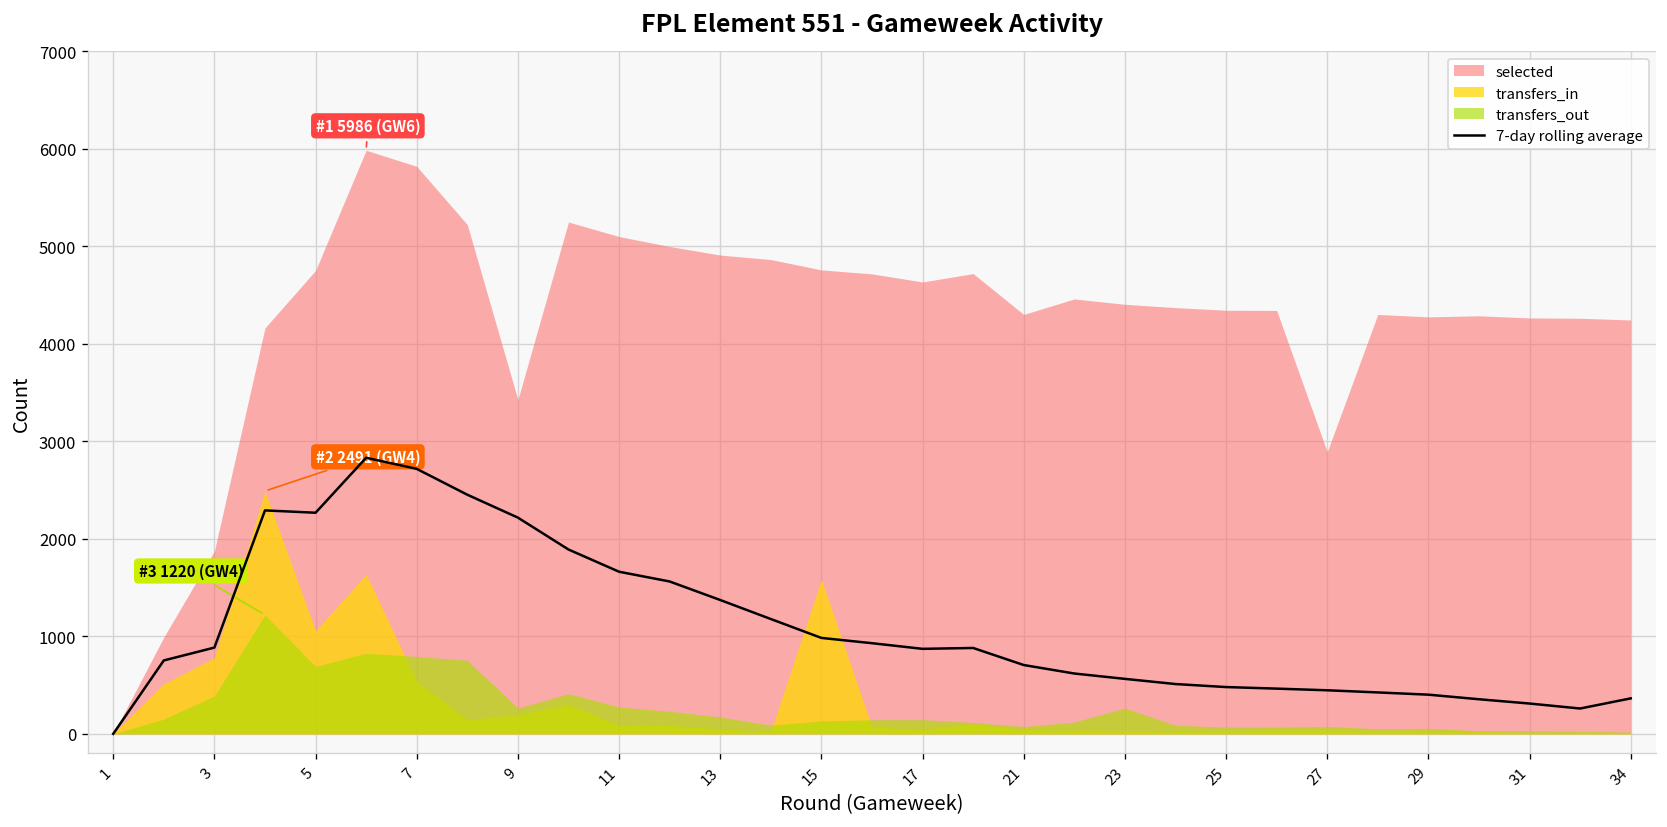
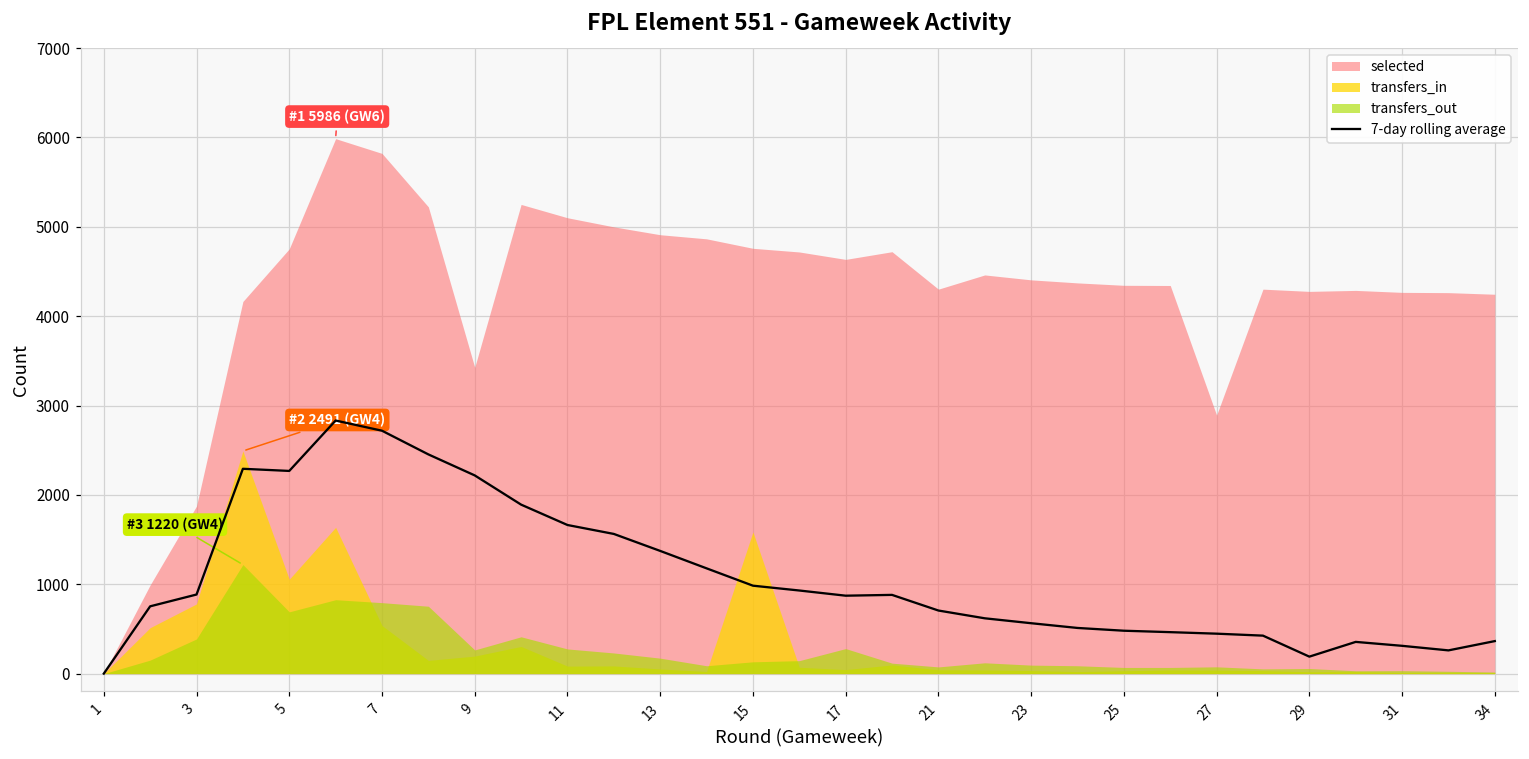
  {
    "7-day rolling average": {
      "3": 900,
      "5": 2300,
      "9": 2200,
      "11": 1700,
      "13": 1400,
      "15": 1000,
      "17": 900,
      "21": 700,
      "23": 600,
      "25": 500,
      "27": 400,
-     "29": 400,
+     "29": 200,
      "31": 300,
      "34": 400
    },
    "selected": {
      "3": 1900,
      "5": 4800,
      "7": 5800,
      "9": 3400,
      "11": 5100,
      "13": 4900,
      "15": 4800,
      "17": 4600,
      "21": 4300,
      "23": 4400,
      "25": 4300,
      "27": 2900,
      "29": 4300,
      "31": 4300,
      "34": 4200
    },
    "transfers_in": {
      "3": 800,
      "5": 1100,
      "7": 500,
      "9": 200,
      "11": 100,
      "13": 100,
      "15": 1600,
      "17": 0,
      "21": 0,
      "23": 0,
      "25": 0,
      "27": 0
    },
    "transfers_out": {
      "3": 400,
      "5": 700,
      "7": 800,
      "9": 300,
      "11": 300,
      "13": 200,
      "15": 100,
-     "17": 100,
+     "17": 300,
      "21": 100,
-     "23": 300,
+     "23": 100,
      "25": 100,
      "27": 100,
      "29": 100
    }
  }
